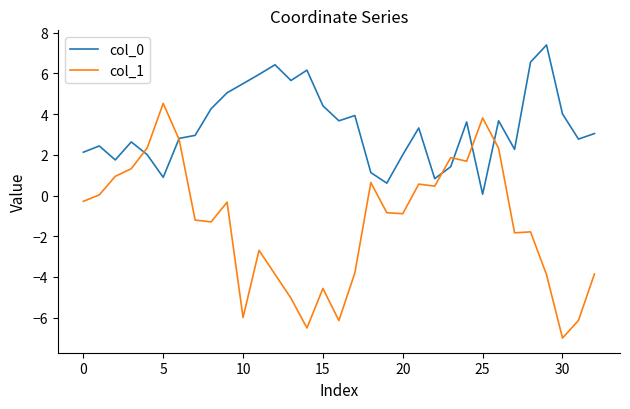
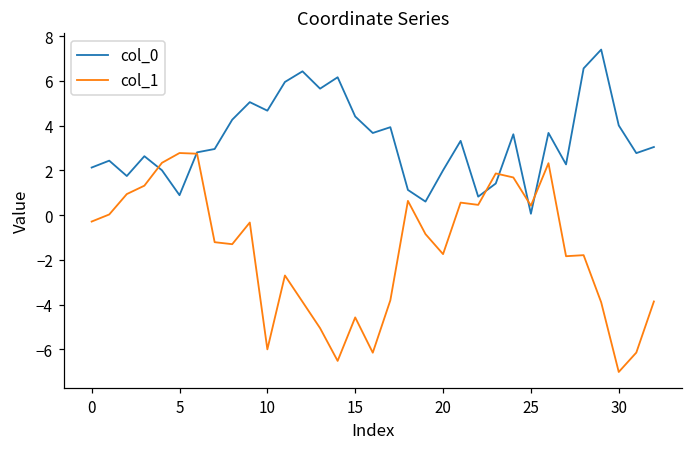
  {
    "col_0": {
      "0": 2.1,
      "5": 0.9,
-     "10": 5.5,
+     "10": 4.7,
      "15": 4.4,
      "20": 2.0,
      "25": 0.1,
      "30": 4.0
    },
    "col_1": {
      "0": -0.3,
-     "5": 4.5,
+     "5": 2.8,
      "10": -6.0,
      "15": -4.6,
-     "20": -0.9,
-     "25": 3.8,
+     "20": -1.7,
+     "25": 0.4,
      "30": -7.0
    }
  }
